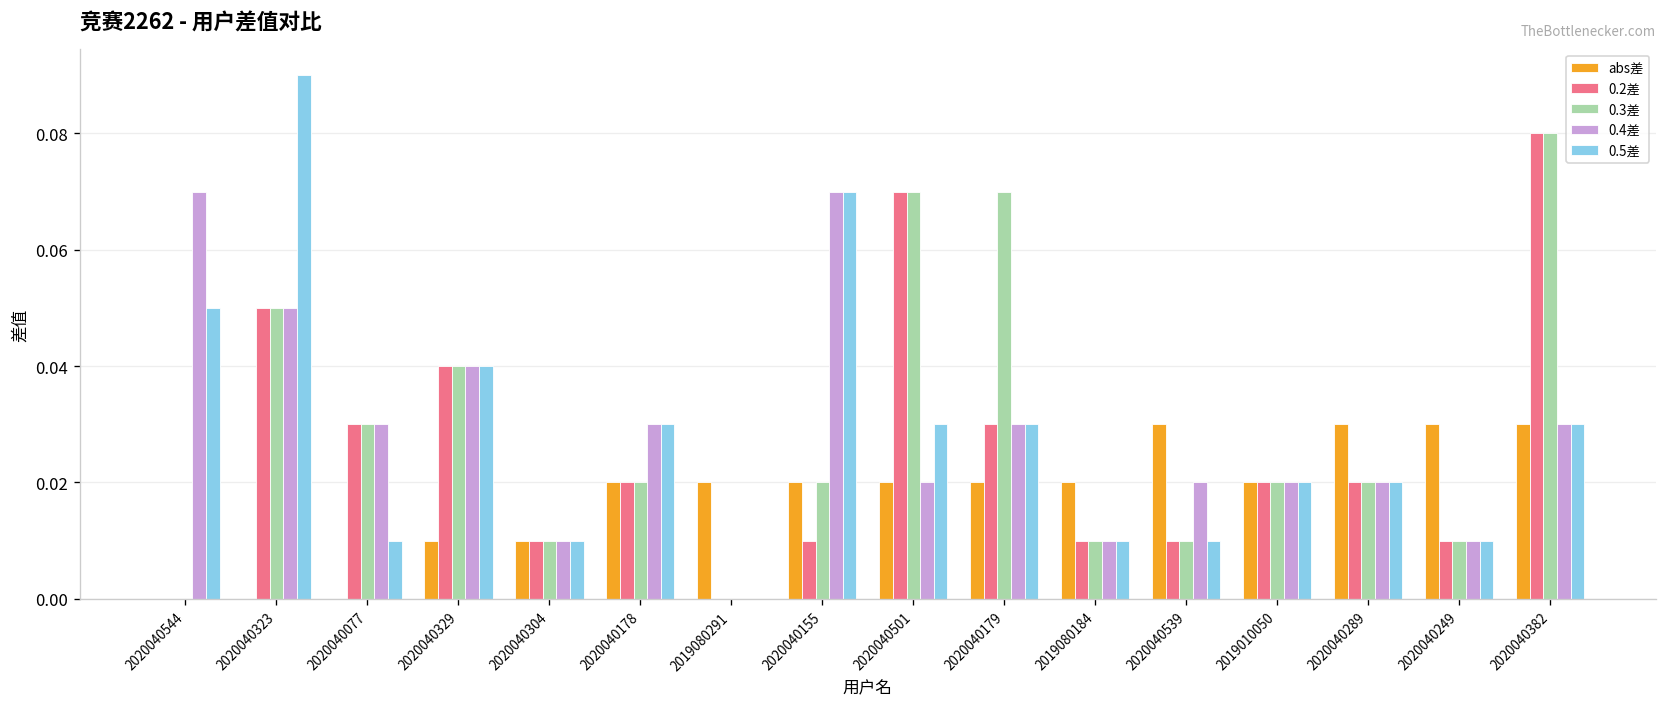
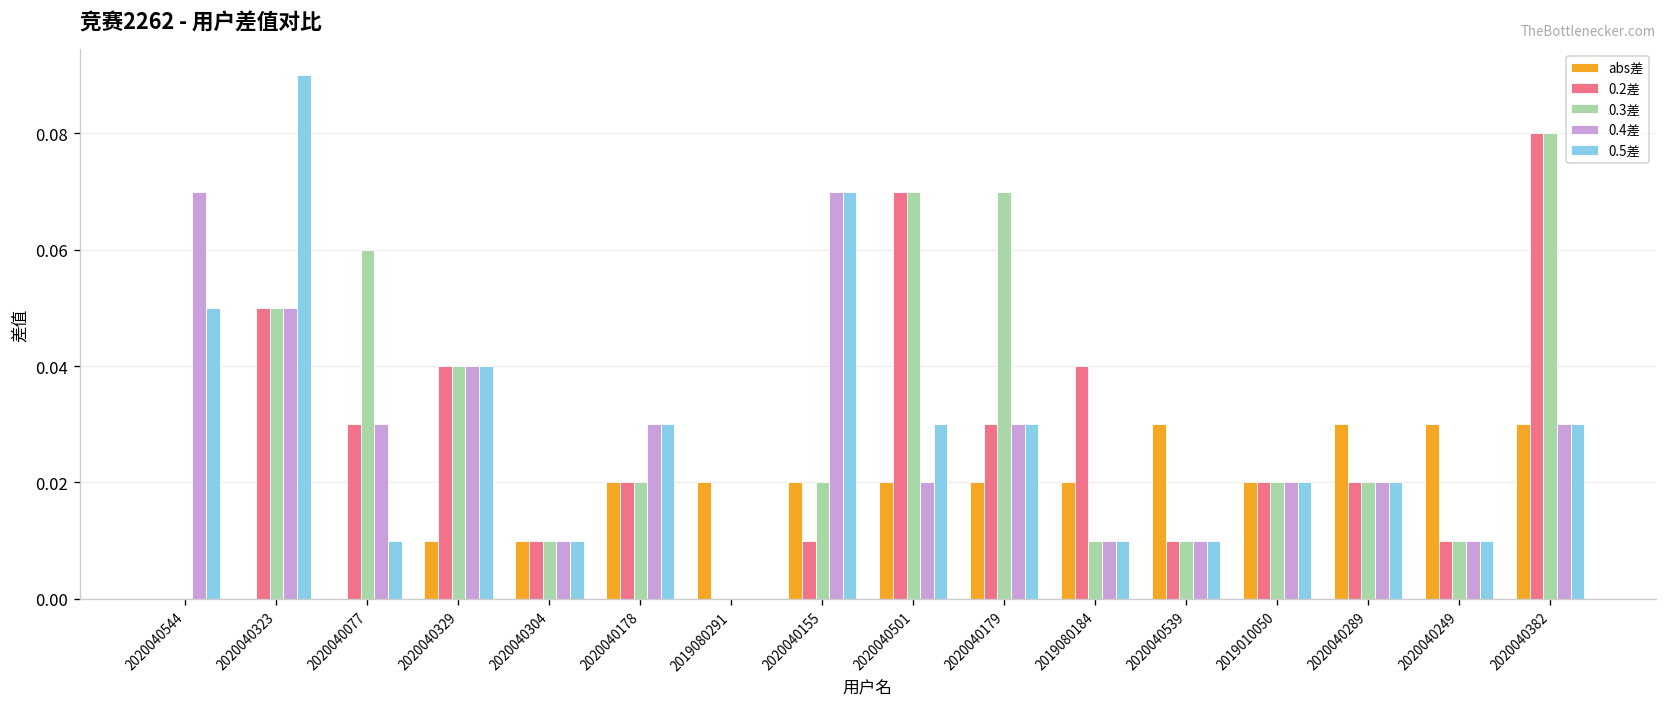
  {
    "abs差": {
      "2020040544": 0.00,
      "2020040329": 0.01,
      "2020040304": 0.01,
      "2020040178": 0.02,
      "2019080291": 0.02,
      "2020040155": 0.02,
      "2020040501": 0.02,
      "2020040179": 0.02,
      "2019080184": 0.02,
      "2020040539": 0.03,
      "2019010050": 0.02,
      "2020040289": 0.03,
      "2020040249": 0.03,
      "2020040382": 0.03
    },
    "0.2差": {
      "2020040544": 0.00,
      "2020040323": 0.05,
      "2020040077": 0.03,
      "2020040329": 0.04,
      "2020040304": 0.01,
      "2020040178": 0.02,
      "2020040155": 0.01,
      "2020040501": 0.07,
      "2020040179": 0.03,
-     "2019080184": 0.01,
+     "2019080184": 0.04,
      "2020040539": 0.01,
      "2019010050": 0.02,
      "2020040289": 0.02,
      "2020040249": 0.01,
      "2020040382": 0.08
    },
    "0.3差": {
      "2020040544": 0.00,
      "2020040323": 0.05,
-     "2020040077": 0.03,
+     "2020040077": 0.06,
      "2020040329": 0.04,
      "2020040304": 0.01,
      "2020040178": 0.02,
      "2020040155": 0.02,
      "2020040501": 0.07,
      "2020040179": 0.07,
      "2019080184": 0.01,
      "2020040539": 0.01,
      "2019010050": 0.02,
      "2020040289": 0.02,
      "2020040249": 0.01,
      "2020040382": 0.08
    },
    "0.4差": {
      "2020040544": 0.07,
      "2020040323": 0.05,
      "2020040077": 0.03,
      "2020040329": 0.04,
      "2020040304": 0.01,
      "2020040178": 0.03,
      "2020040155": 0.07,
      "2020040501": 0.02,
      "2020040179": 0.03,
      "2019080184": 0.01,
-     "2020040539": 0.02,
+     "2020040539": 0.01,
      "2019010050": 0.02,
      "2020040289": 0.02,
      "2020040249": 0.01,
      "2020040382": 0.03
    },
    "0.5差": {
      "2020040544": 0.05,
      "2020040323": 0.09,
      "2020040077": 0.01,
      "2020040329": 0.04,
      "2020040304": 0.01,
      "2020040178": 0.03,
      "2020040155": 0.07,
      "2020040501": 0.03,
      "2020040179": 0.03,
      "2019080184": 0.01,
      "2020040539": 0.01,
      "2019010050": 0.02,
      "2020040289": 0.02,
      "2020040249": 0.01,
      "2020040382": 0.03
    }
  }
